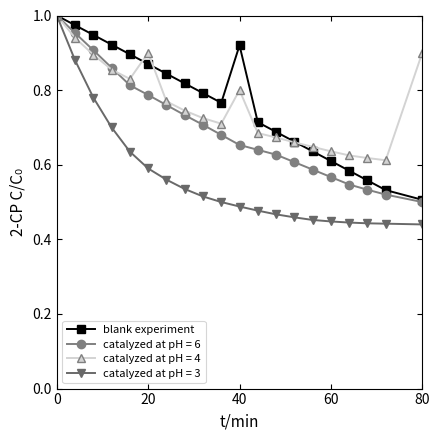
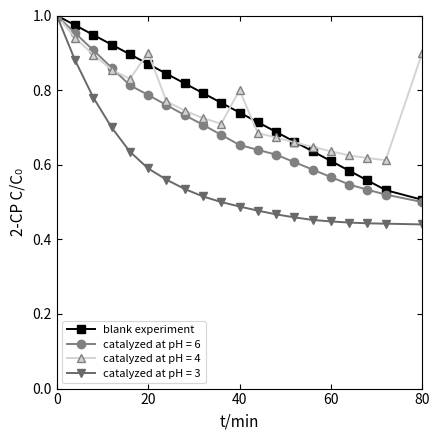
  {
    "blank experiment": {
      "20": 0.87,
-     "40": 0.92,
+     "40": 0.74,
      "60": 0.61
    },
    "catalyzed at pH = 4": {
      "20": 0.90,
      "40": 0.80,
      "60": 0.64,
      "80": 0.90
    }
  }
